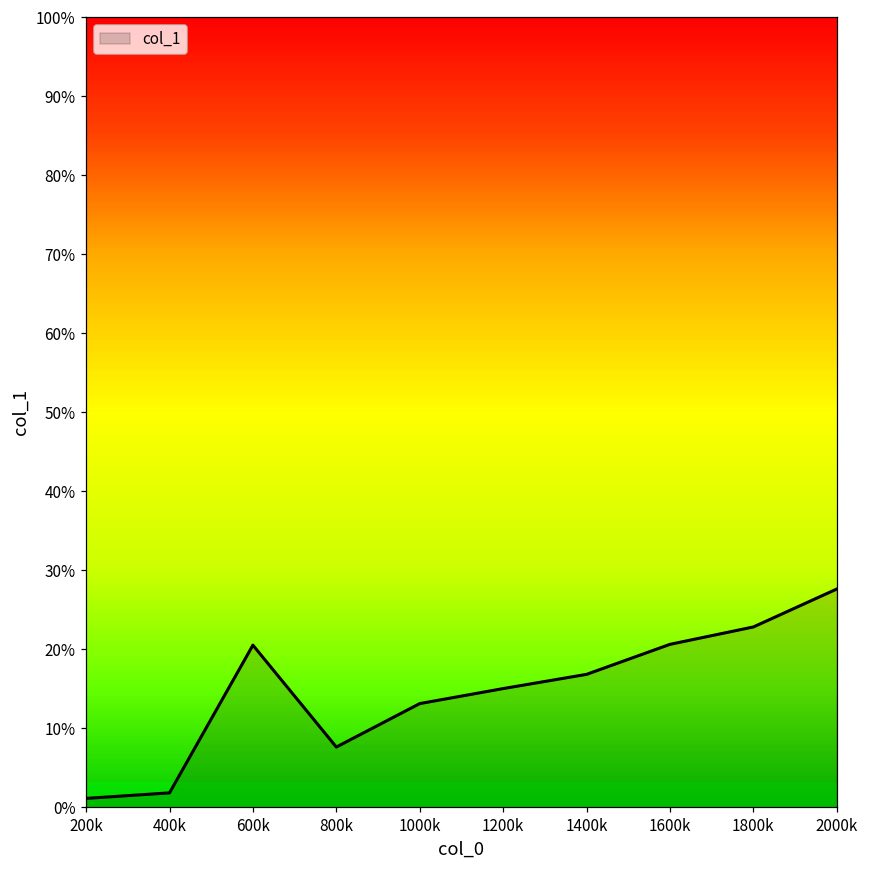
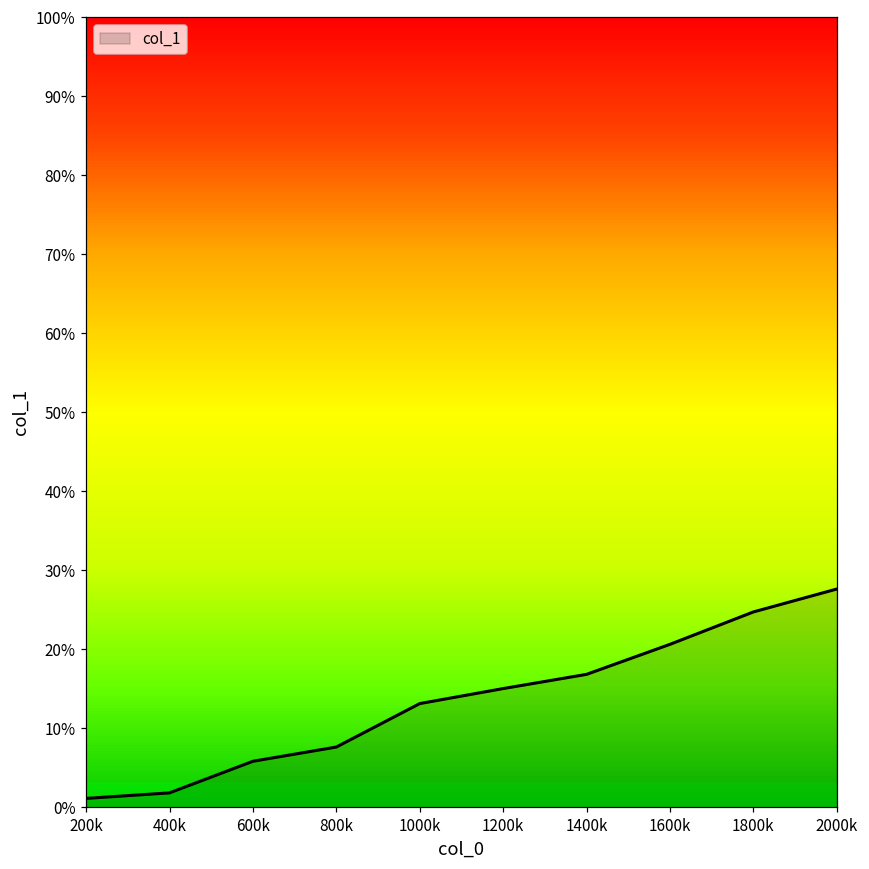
  {
-   "600k": "21%",
+   "600k": "6%",
    "800k": "8%",
    "1000k": "13%",
    "1200k": "15%",
    "1400k": "17%",
    "1600k": "21%",
-   "1800k": "23%",
+   "1800k": "25%",
    "2000k": "28%"
  }
